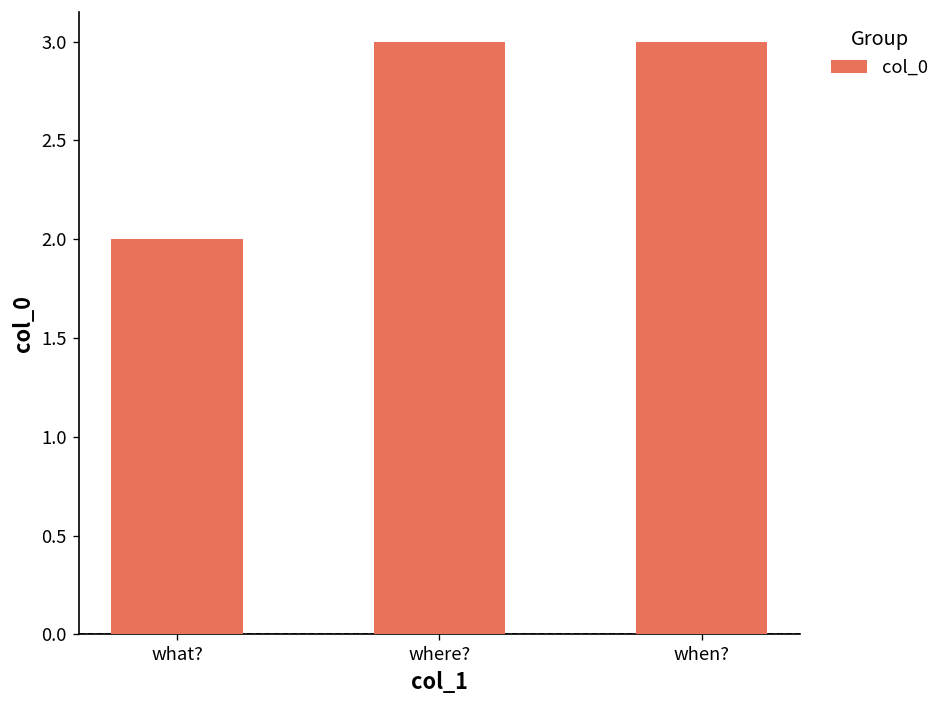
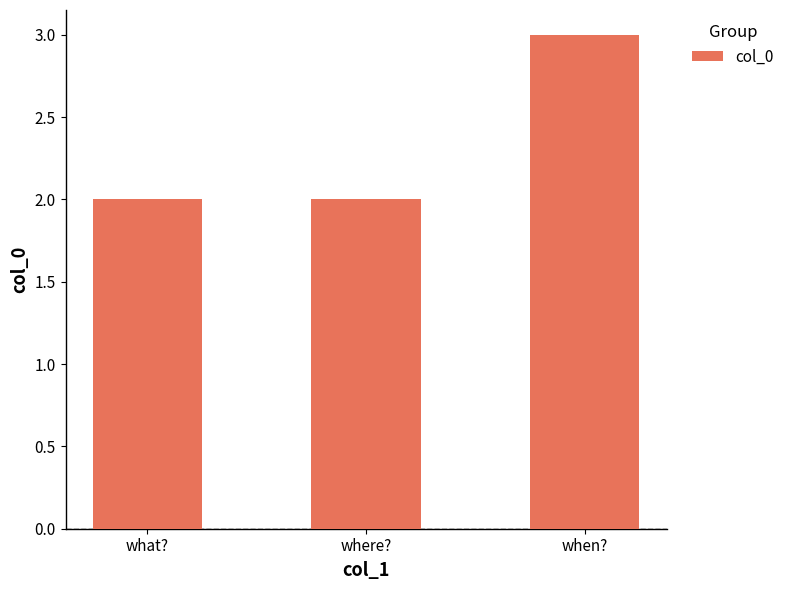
  {
    "what?": 2,
-   "where?": 3,
+   "where?": 2,
    "when?": 3
  }
